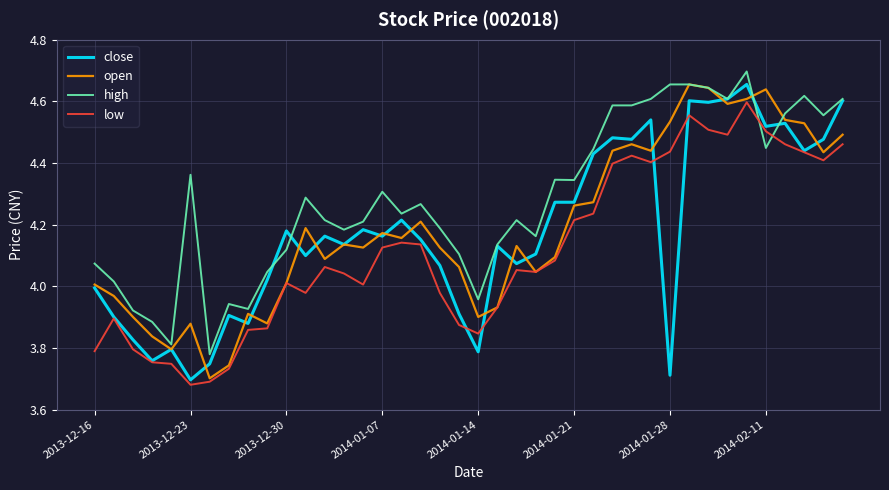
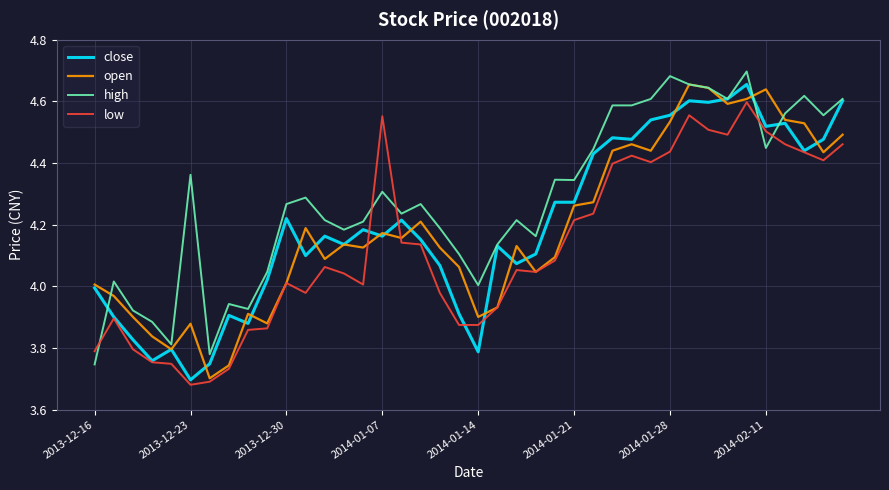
  {
    "close": {
      "2013-12-16": 4.00,
      "2013-12-23": 3.70,
-     "2013-12-30": 4.18,
+     "2013-12-30": 4.22,
      "2014-01-07": 4.16,
      "2014-01-14": 3.79,
      "2014-01-21": 4.27,
-     "2014-01-28": 3.71,
+     "2014-01-28": 4.56,
      "2014-02-11": 4.52
    },
    "open": {
      "2013-12-16": 4.01,
      "2013-12-23": 3.88,
      "2014-01-07": 4.17,
      "2014-01-14": 3.90,
      "2014-01-21": 4.26,
      "2014-01-28": 4.53,
      "2014-02-11": 4.64
    },
    "high": {
-     "2013-12-16": 4.07,
+     "2013-12-16": 3.75,
      "2013-12-23": 4.36,
-     "2013-12-30": 4.12,
+     "2013-12-30": 4.27,
      "2014-01-07": 4.31,
-     "2014-01-14": 3.96,
+     "2014-01-14": 4.00,
      "2014-01-21": 4.35,
-     "2014-01-28": 4.66,
+     "2014-01-28": 4.68,
      "2014-02-11": 4.45
    },
    "low": {
      "2013-12-16": 3.79,
      "2013-12-23": 3.68,
-     "2014-01-07": 4.13,
-     "2014-01-14": 3.85,
+     "2014-01-07": 4.55,
+     "2014-01-14": 3.88,
      "2014-01-21": 4.22,
      "2014-01-28": 4.44,
      "2014-02-11": 4.50
    }
  }
